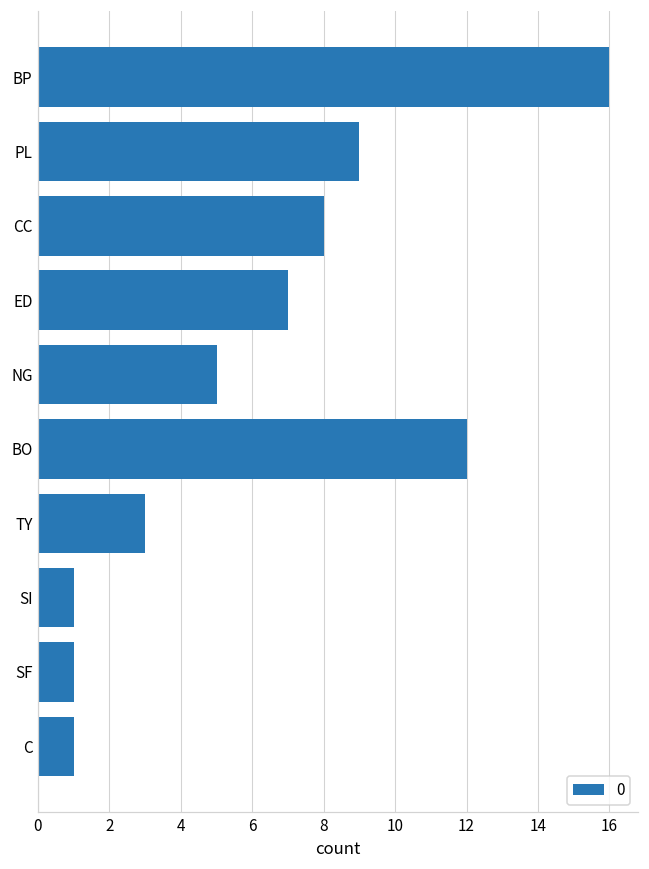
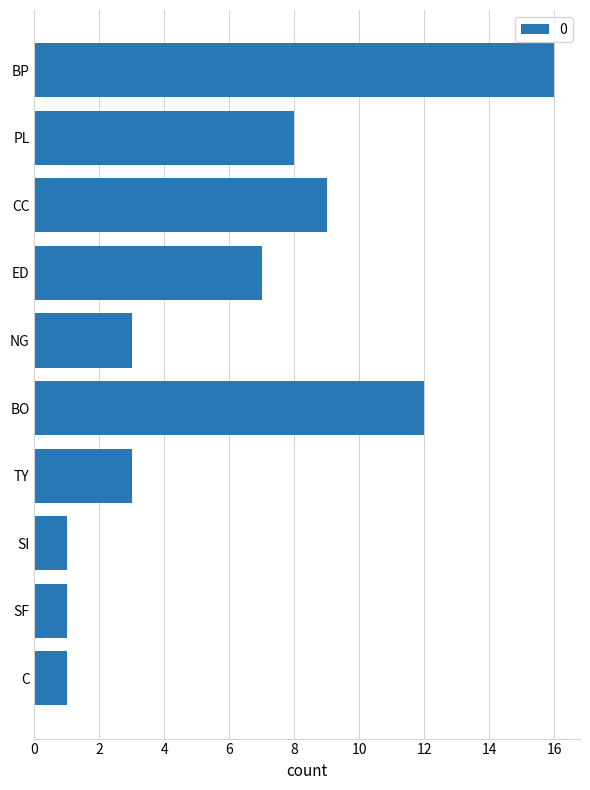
  {
    "BP": 16,
-   "PL": 9,
-   "CC": 8,
+   "PL": 8,
+   "CC": 9,
    "ED": 7,
-   "NG": 5,
+   "NG": 3,
    "BO": 12,
    "TY": 3,
    "SI": 1,
    "SF": 1,
    "C": 1
  }
